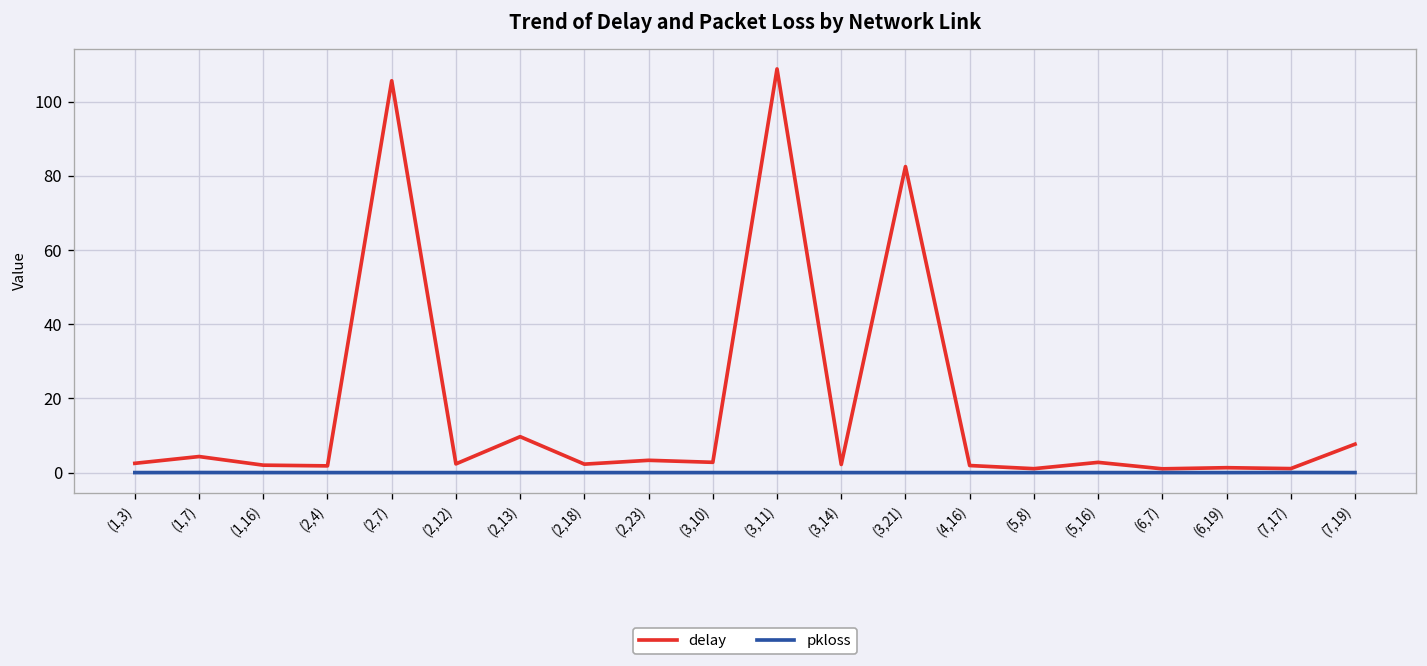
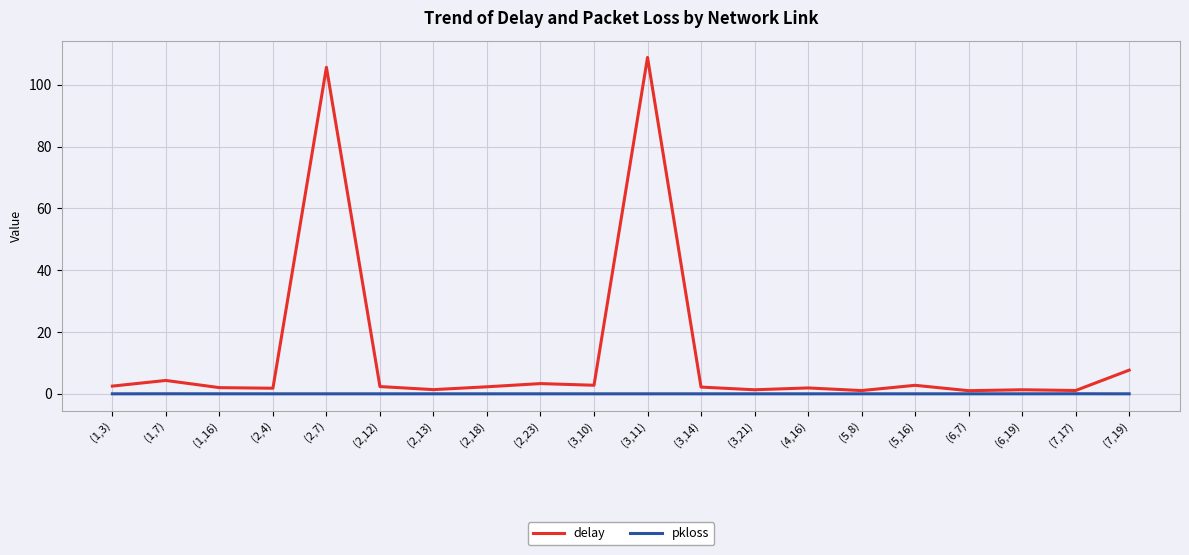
  {
    "delay": {
      "(1,3)": 2,
      "(1,7)": 4,
      "(1,16)": 2,
      "(2,4)": 2,
      "(2,7)": 106,
      "(2,12)": 2,
-     "(2,13)": 10,
+     "(2,13)": 1,
      "(2,18)": 2,
      "(2,23)": 3,
      "(3,10)": 3,
      "(3,11)": 109,
      "(3,14)": 2,
-     "(3,21)": 83,
+     "(3,21)": 1,
      "(4,16)": 2,
      "(5,8)": 1,
      "(5,16)": 3,
      "(6,7)": 1,
      "(6,19)": 1,
      "(7,17)": 1,
      "(7,19)": 8
    },
    "pkloss": {
      "(1,3)": 0,
      "(1,7)": 0,
      "(1,16)": 0,
      "(2,4)": 0,
      "(2,7)": 0,
      "(2,12)": 0,
      "(2,13)": 0,
      "(2,18)": 0,
      "(2,23)": 0,
      "(3,10)": 0,
      "(3,11)": 0,
      "(3,14)": 0,
      "(3,21)": 0,
      "(4,16)": 0,
      "(5,8)": 0,
      "(5,16)": 0,
      "(6,7)": 0,
      "(6,19)": 0,
      "(7,17)": 0,
      "(7,19)": 0
    }
  }
